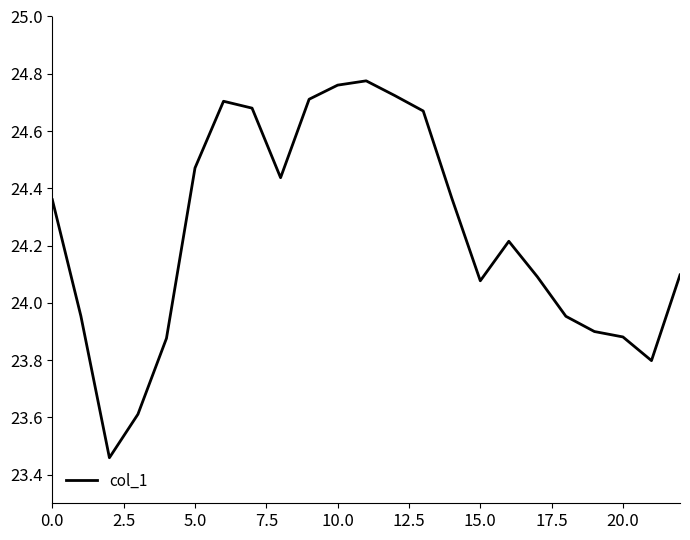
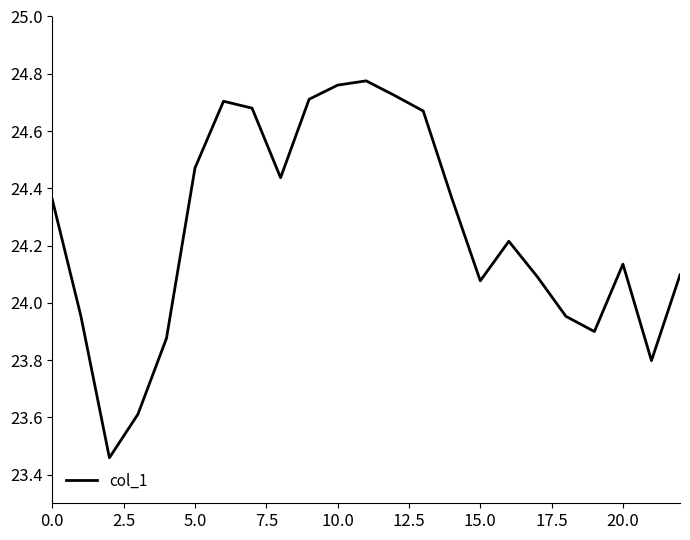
  {
    "0.0": 24.36,
    "5.0": 24.47,
    "10.0": 24.76,
    "15.0": 24.08,
-   "20.0": 23.88
+   "20.0": 24.14
  }
